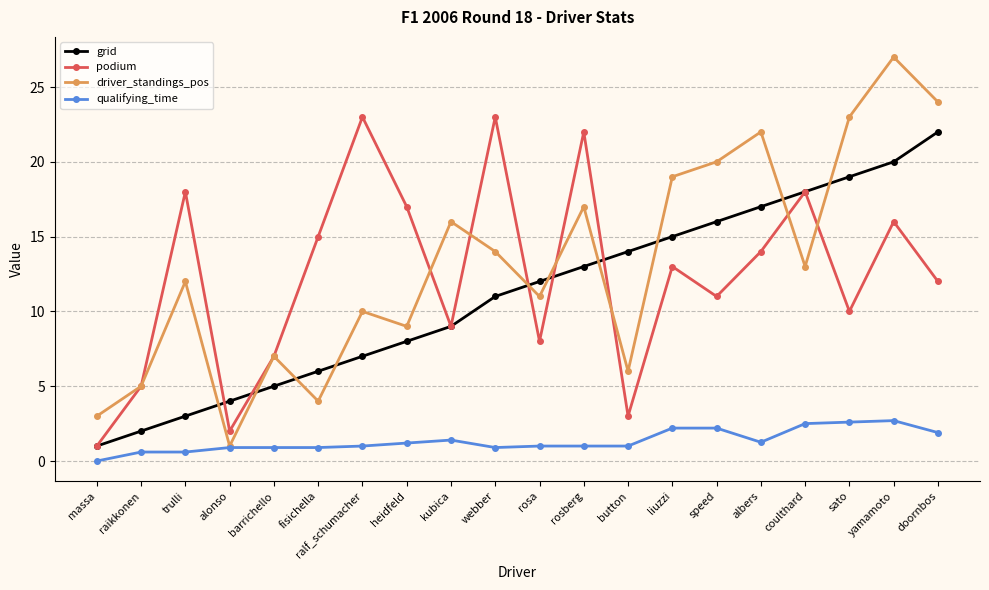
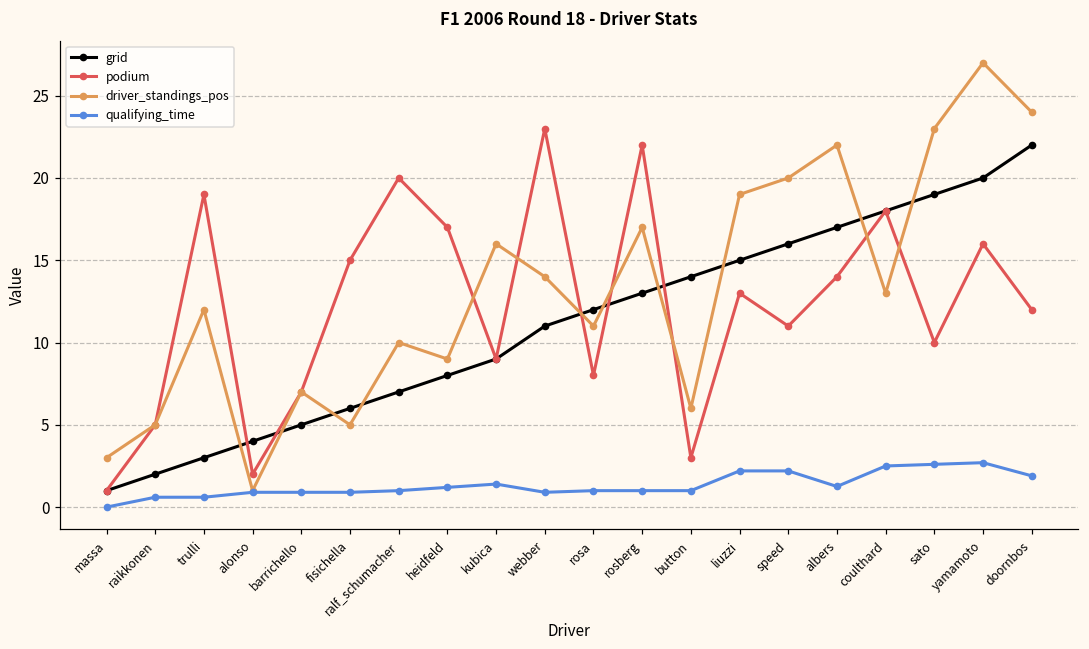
  {
    "grid": {
      "raikkonen": 2,
      "trulli": 3,
      "alonso": 4,
      "barrichello": 5,
      "fisichella": 6,
      "ralf_schumacher": 7,
      "heidfeld": 8,
      "webber": 11,
      "rosa": 12,
      "rosberg": 13,
      "button": 14,
      "liuzzi": 15,
      "speed": 16,
      "albers": 17,
      "sato": 19,
      "yamamoto": 20,
      "doornbos": 22
    },
    "podium": {
-     "trulli": 18,
+     "trulli": 19,
      "alonso": 2,
      "fisichella": 15,
-     "ralf_schumacher": 23,
+     "ralf_schumacher": 20,
      "heidfeld": 17,
      "webber": 23,
      "rosa": 8,
      "rosberg": 22,
      "button": 3,
      "liuzzi": 13,
      "speed": 11,
      "albers": 14,
      "sato": 10,
      "yamamoto": 16,
      "doornbos": 12
    },
    "driver_standings_pos": {
      "massa": 3,
      "trulli": 12,
-     "fisichella": 4,
+     "fisichella": 5,
      "ralf_schumacher": 10,
      "heidfeld": 9,
      "kubica": 16,
      "webber": 14,
      "rosa": 11,
      "rosberg": 17,
      "button": 6,
      "liuzzi": 19,
      "speed": 20,
      "albers": 22,
      "coulthard": 13,
      "sato": 23,
      "yamamoto": 27,
      "doornbos": 24
    },
    "qualifying_time": {
      "massa": 0,
      "raikkonen": 0.6,
      "trulli": 0.6,
      "barrichello": 1,
      "fisichella": 1,
      "ralf_schumacher": 1,
      "heidfeld": 1.2,
      "kubica": 1.4,
      "webber": 1,
      "rosa": 1,
      "rosberg": 1,
      "button": 1,
      "liuzzi": 2.2,
      "speed": 2.2,
      "albers": 1.3,
      "coulthard": 2.5,
      "sato": 2.6,
      "yamamoto": 2.7,
      "doornbos": 2
    }
  }
